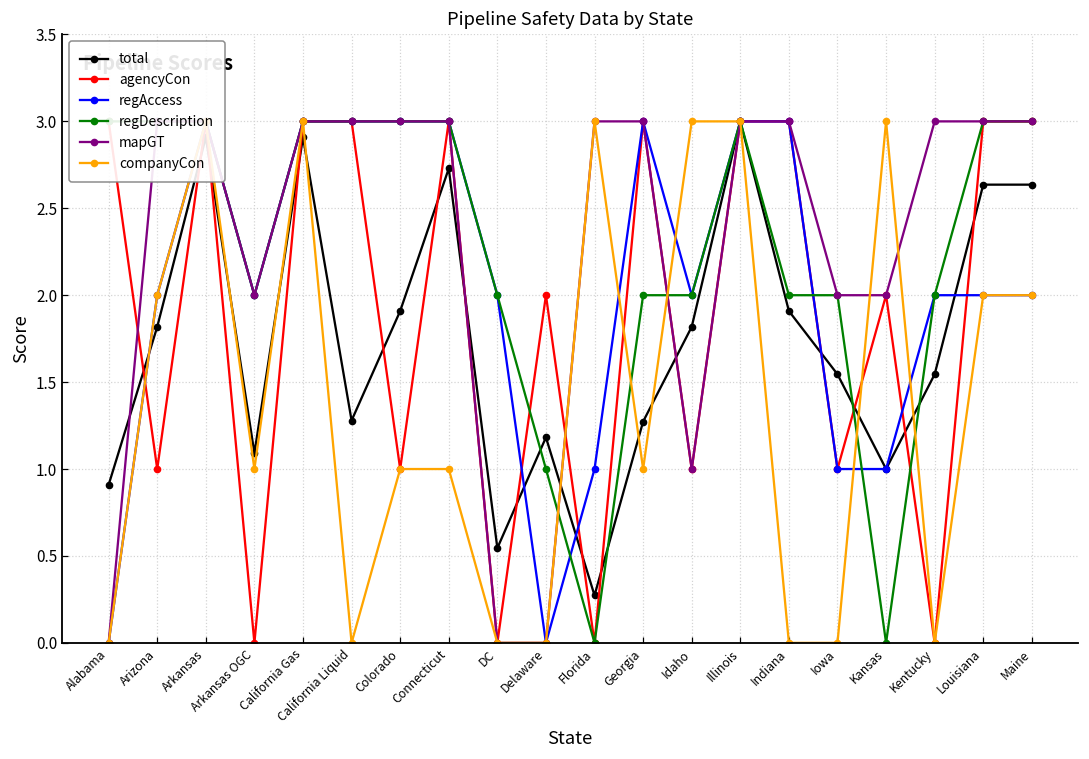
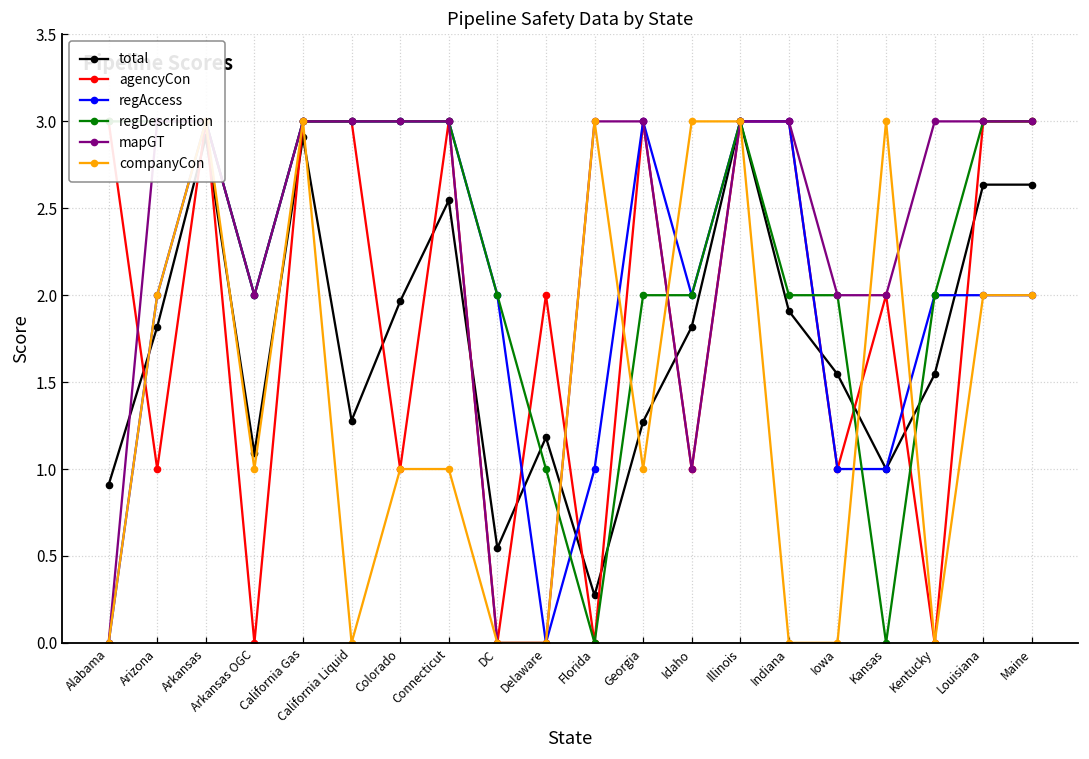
  {
    "total": {
      "Alabama": 0.91,
      "Arizona": 1.82,
      "Arkansas OGC": 1.09,
      "California Gas": 2.91,
      "California Liquid": 1.28,
-     "Colorado": 1.91,
-     "Connecticut": 2.73,
+     "Colorado": 1.97,
+     "Connecticut": 2.55,
      "DC": 0.55,
      "Delaware": 1.18,
      "Florida": 0.27,
      "Georgia": 1.27,
      "Idaho": 1.82,
      "Indiana": 1.91,
      "Iowa": 1.55,
      "Kentucky": 1.55,
      "Louisiana": 2.64,
      "Maine": 2.64
    },
    "agencyCon": {
      "Arizona": 1.00,
      "Arkansas OGC": 0.00,
      "Delaware": 2.00
    },
    "regAccess": {
      "Florida": 1.00
    },
    "regDescription": {
      "Delaware": 1.00,
      "Georgia": 2.00,
      "Indiana": 2.00,
      "Kansas": 0.00
    },
    "mapGT": {
      "Kentucky": 3.00
    },
    "companyCon": {
      "Arkansas OGC": 1.00,
      "California Liquid": 0.00,
      "Connecticut": 1.00,
      "Georgia": 1.00,
      "Idaho": 3.00,
      "Indiana": 0.00,
      "Iowa": 0.00,
      "Kansas": 3.00
    }
  }
